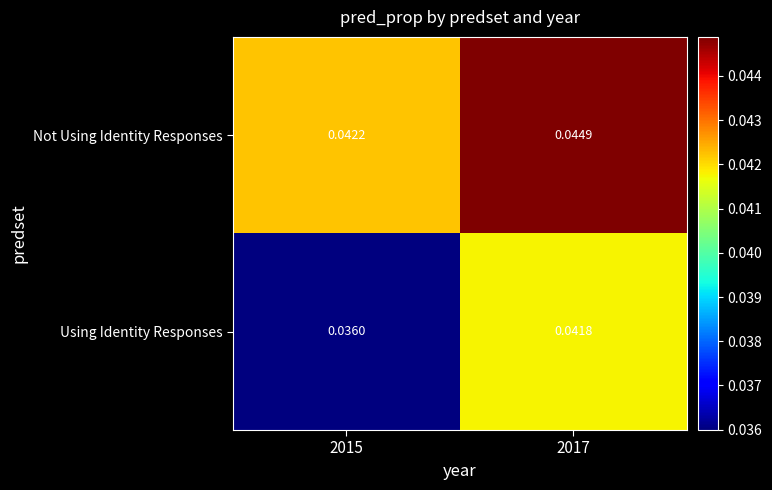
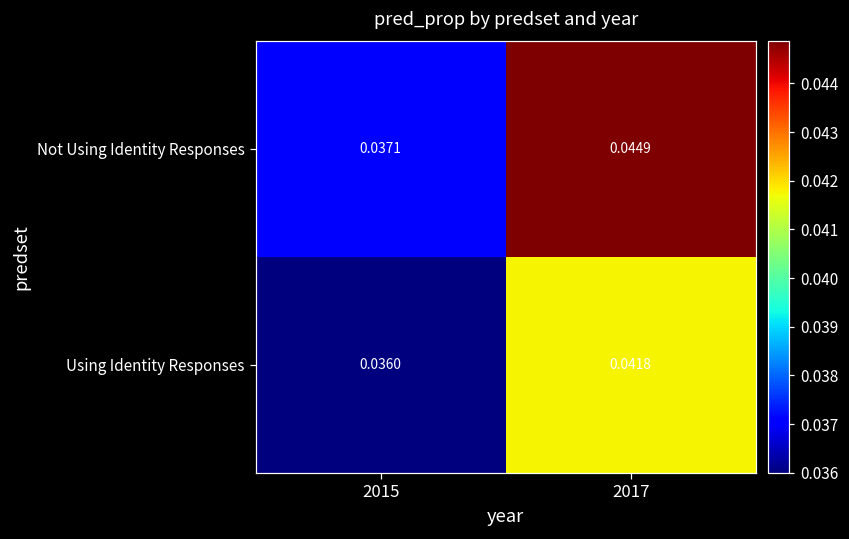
  {
    "Not Using Identity Responses": {
-     "2015": 0.0422,
+     "2015": 0.0371,
      "2017": 0.0449
    },
    "Using Identity Responses": {
      "2015": 0.0360,
      "2017": 0.0418
    }
  }
